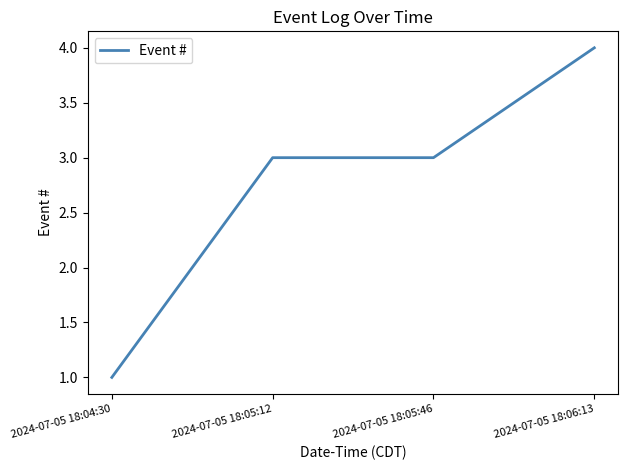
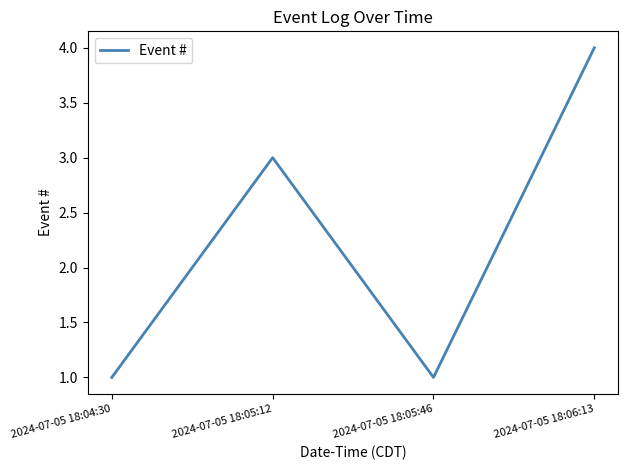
  {
    "2024-07-05 18:04:30": 1,
    "2024-07-05 18:05:12": 3,
-   "2024-07-05 18:05:46": 3,
+   "2024-07-05 18:05:46": 1,
    "2024-07-05 18:06:13": 4
  }
